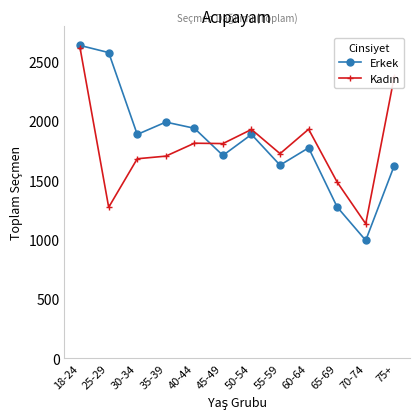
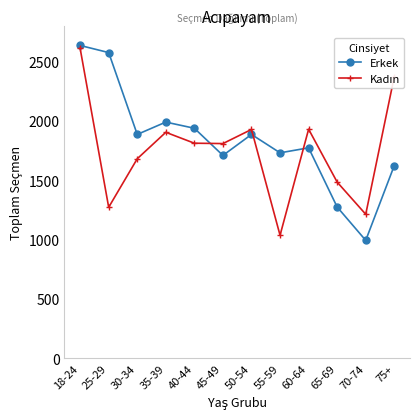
  {
    "Erkek": {
      "18-24": 2640,
      "25-29": 2580,
      "30-34": 1890,
      "35-39": 1990,
      "40-44": 1940,
      "45-49": 1710,
      "50-54": 1890,
-     "55-59": 1630,
+     "55-59": 1730,
      "60-64": 1770,
      "65-69": 1270,
      "70-74": 990,
      "75+": 1620
    },
    "Kadın": {
      "18-24": 2610,
      "25-29": 1270,
      "30-34": 1680,
-     "35-39": 1700,
+     "35-39": 1900,
      "40-44": 1810,
      "45-49": 1810,
      "50-54": 1930,
-     "55-59": 1720,
+     "55-59": 1040,
      "60-64": 1930,
      "65-69": 1480,
-     "70-74": 1130
+     "70-74": 1210
    }
  }
